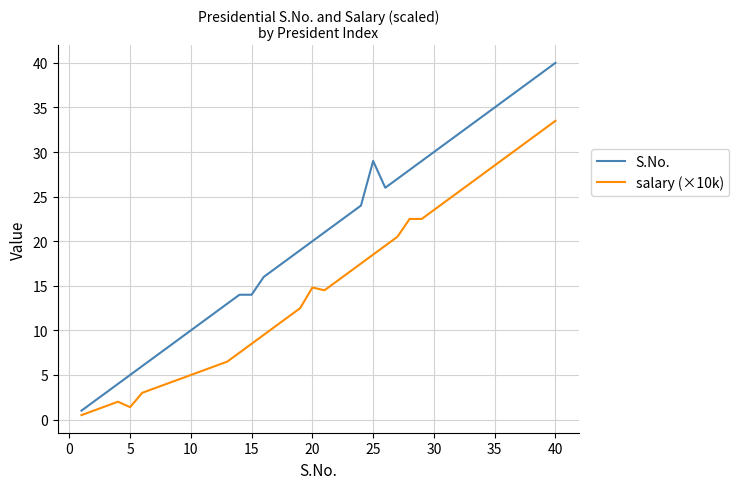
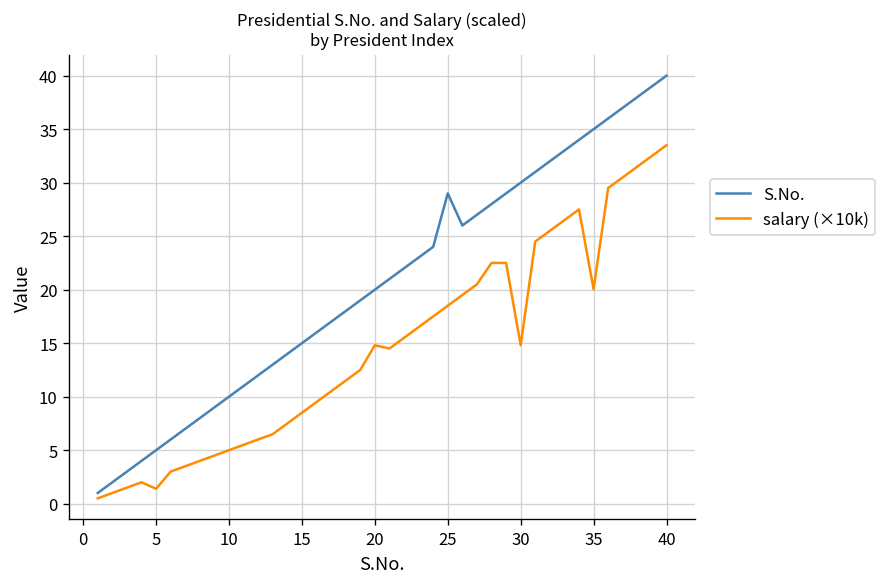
  {
    "S.No.": {
      "5": 5,
      "10": 10,
-     "15": 14,
+     "15": 15,
      "20": 20,
      "25": 29,
      "30": 30,
      "35": 35,
      "40": 40
    },
    "salary (×10k)": {
      "5": 1,
      "10": 5,
      "15": 9,
      "20": 15,
      "25": 19,
-     "30": 24,
-     "35": 29,
+     "30": 15,
+     "35": 20,
      "40": 34
    }
  }
